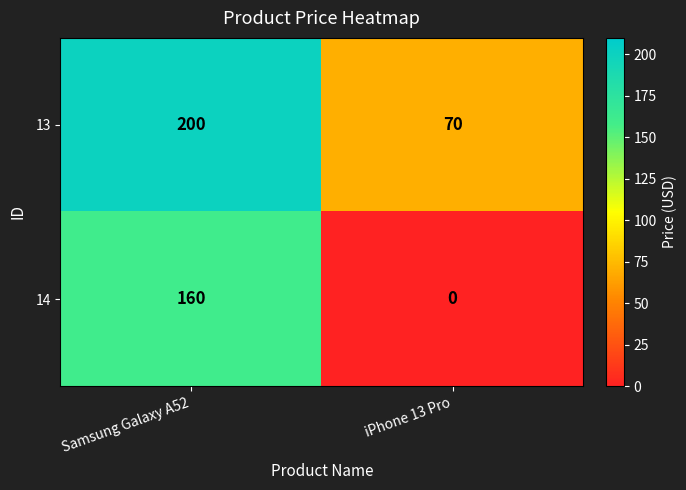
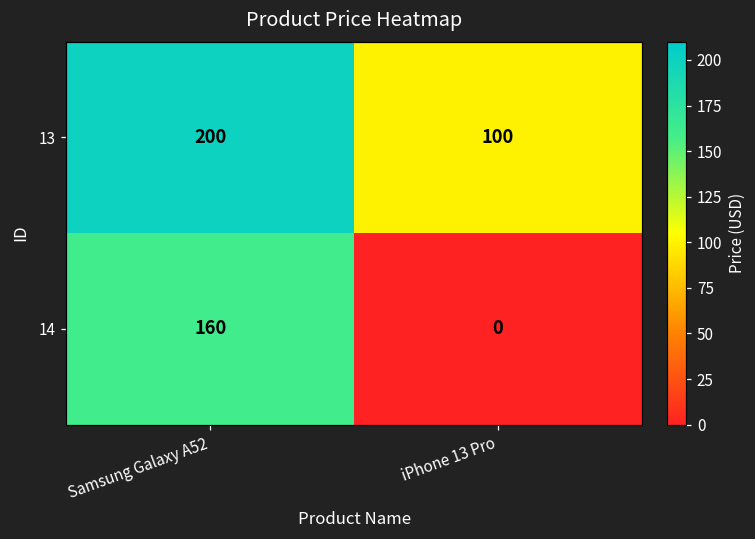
  {
    "13": {
      "Samsung Galaxy A52": 200,
-     "iPhone 13 Pro": 70
+     "iPhone 13 Pro": 100
    },
    "14": {
      "Samsung Galaxy A52": 160,
      "iPhone 13 Pro": 0
    }
  }
